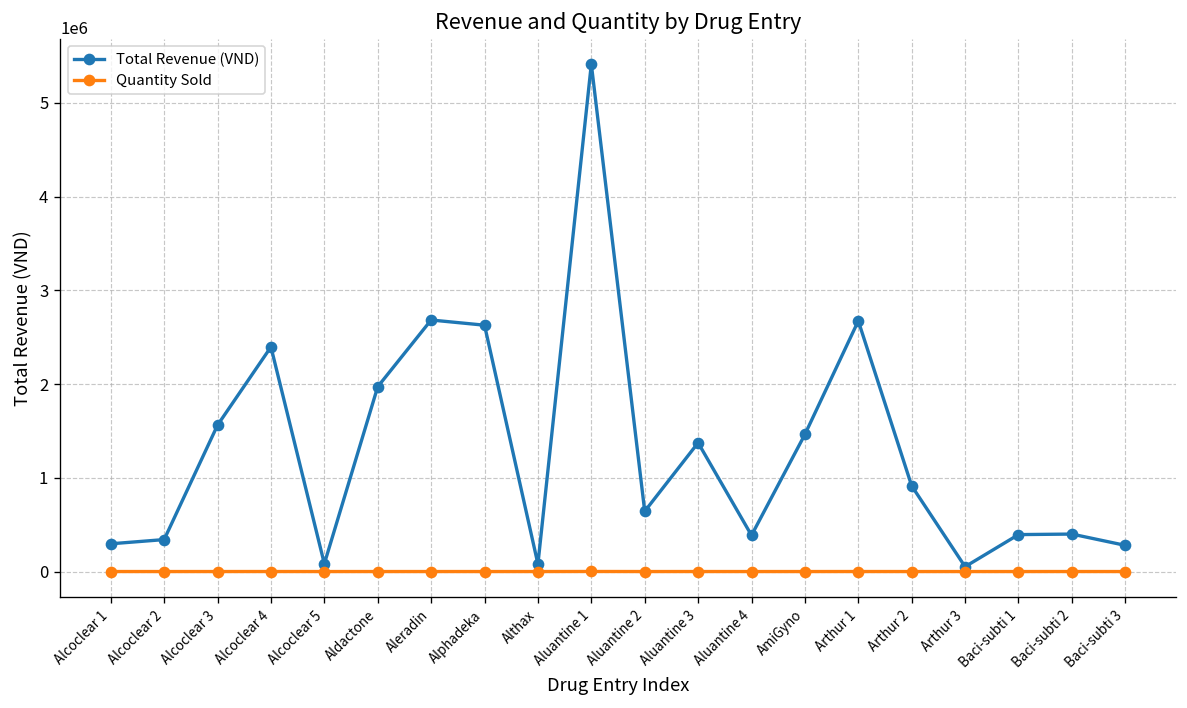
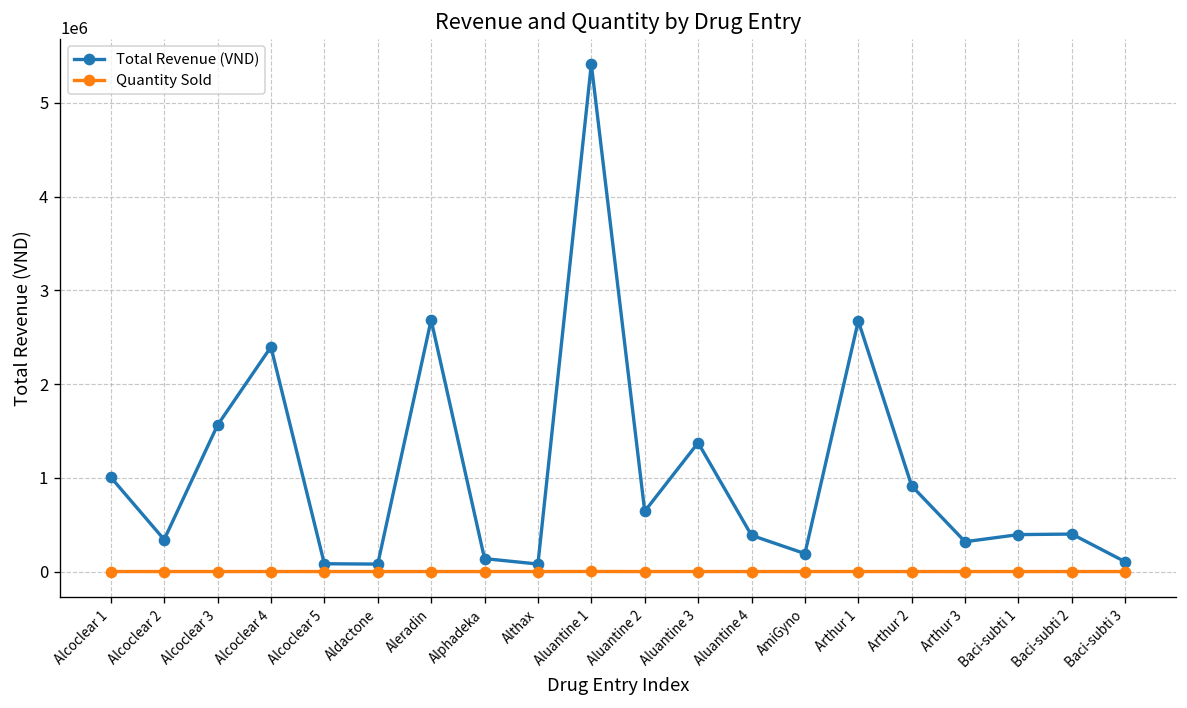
  {
    "Total Revenue (VND)": {
-     "Alcoclear 1": 300000,
+     "Alcoclear 1": 1000000,
      "Alcoclear 2": 300000,
      "Alcoclear 3": 1600000,
      "Alcoclear 4": 2400000,
      "Alcoclear 5": 100000,
-     "Aldactone": 2000000,
+     "Aldactone": 100000,
      "Aleradin": 2700000,
-     "Alphadeka": 2600000,
+     "Alphadeka": 100000,
      "Althax": 100000,
      "Aluantine 1": 5400000,
      "Aluantine 2": 600000,
      "Aluantine 3": 1400000,
      "Aluantine 4": 400000,
-     "AmiGyno": 1500000,
+     "AmiGyno": 200000,
      "Arthur 1": 2700000,
      "Arthur 2": 900000,
-     "Arthur 3": 100000,
+     "Arthur 3": 300000,
      "Baci-subti 1": 400000,
      "Baci-subti 2": 400000,
-     "Baci-subti 3": 300000
+     "Baci-subti 3": 100000
    },
    "Quantity Sold": {
      "Alcoclear 1": 0,
      "Alcoclear 2": 0,
      "Alcoclear 3": 0,
      "Alcoclear 4": 0,
      "Alcoclear 5": 0,
      "Aldactone": 0,
      "Aleradin": 0,
      "Alphadeka": 0,
      "Althax": 0,
      "Aluantine 1": 0,
      "Aluantine 2": 0,
      "Aluantine 3": 0,
      "Aluantine 4": 0,
      "AmiGyno": 0,
      "Arthur 1": 0,
      "Arthur 2": 0,
      "Arthur 3": 0,
      "Baci-subti 1": 0,
      "Baci-subti 2": 0,
      "Baci-subti 3": 0
    }
  }
